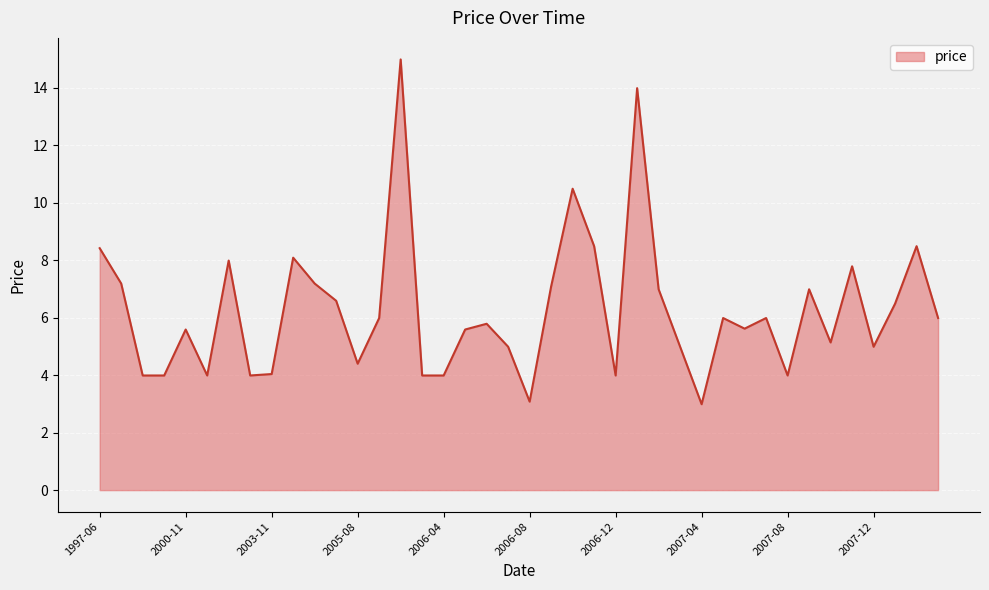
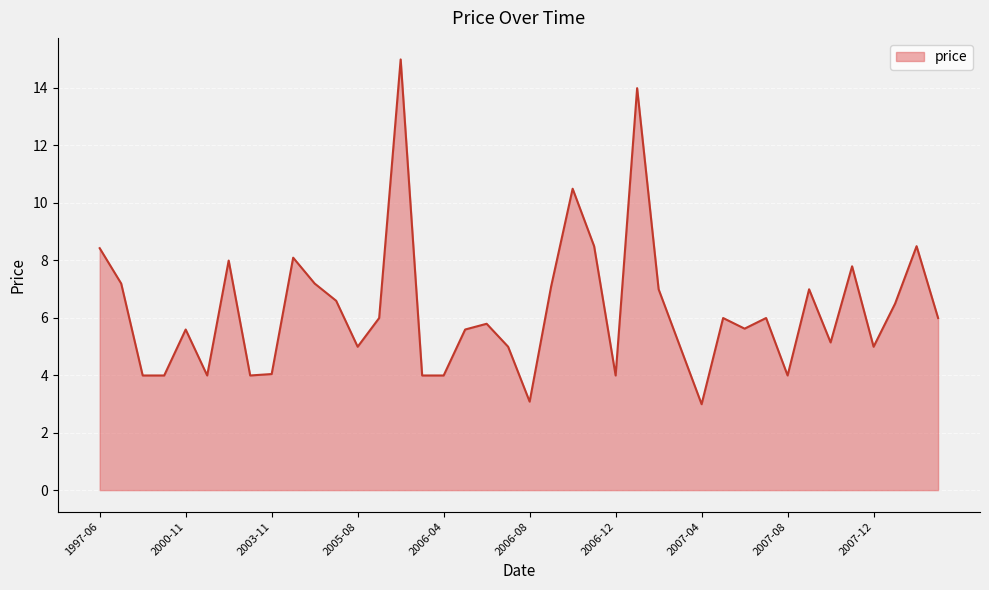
  {
    "1997-06": 8.4,
    "2000-11": 5.6,
    "2003-11": 4.0,
-   "2005-08": 4.4,
+   "2005-08": 5.0,
    "2006-04": 4.0,
    "2006-08": 3.1,
    "2006-12": 4.0,
    "2007-04": 3.0,
    "2007-08": 4.0,
    "2007-12": 5.0
  }
